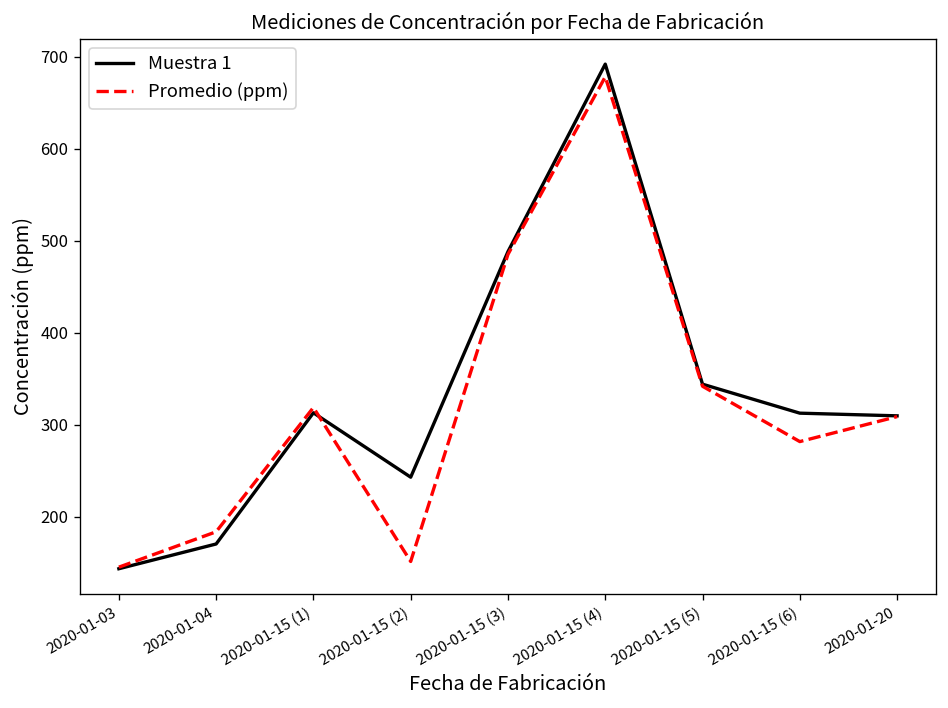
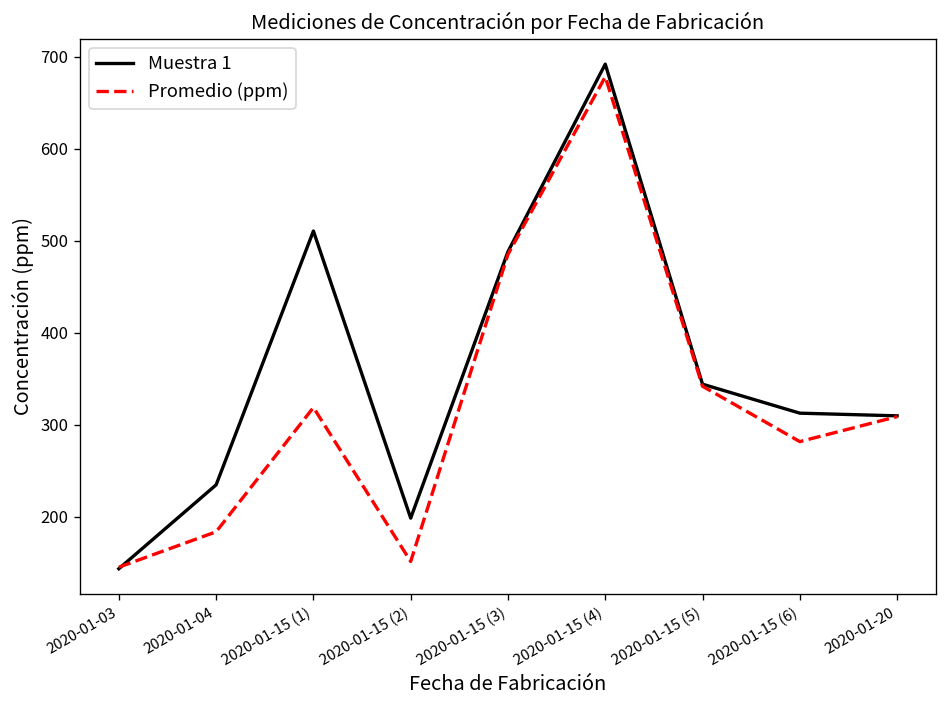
  {
    "Muestra 1": {
-     "2020-01-04": 170,
-     "2020-01-15 (1)": 310,
-     "2020-01-15 (2)": 240,
+     "2020-01-04": 230,
+     "2020-01-15 (1)": 510,
+     "2020-01-15 (2)": 200,
      "2020-01-15 (4)": 690,
      "2020-01-15 (6)": 310
    },
    "Promedio (ppm)": {
      "2020-01-04": 180,
      "2020-01-15 (1)": 320,
      "2020-01-15 (2)": 150,
      "2020-01-15 (4)": 680,
      "2020-01-15 (6)": 280
    }
  }
